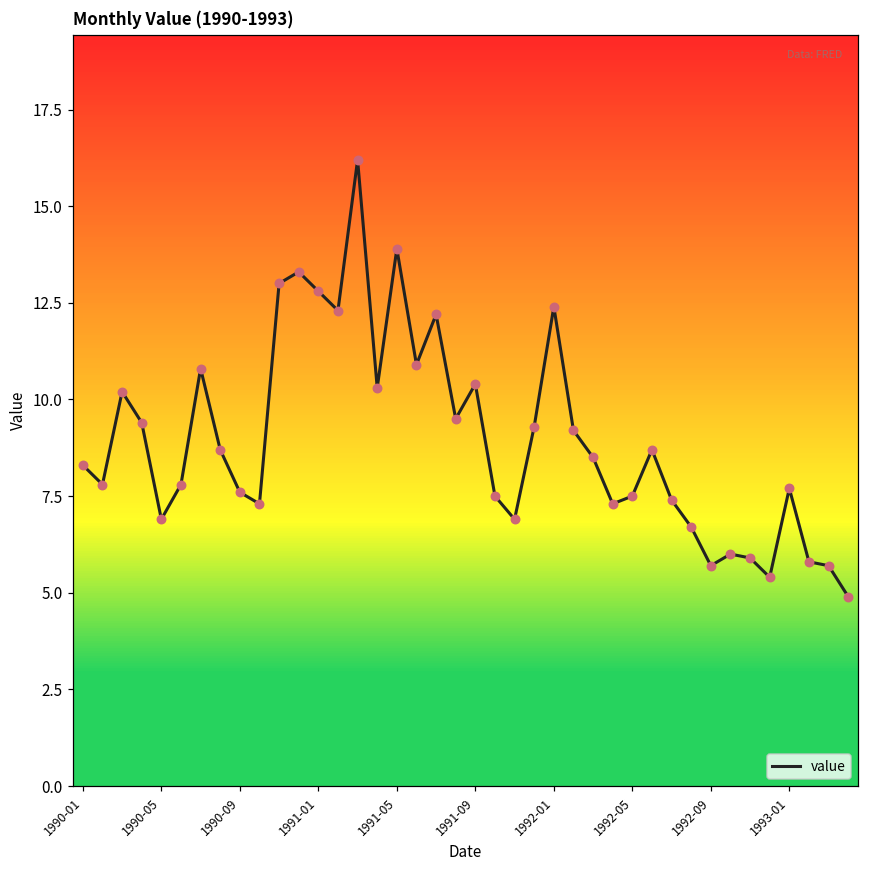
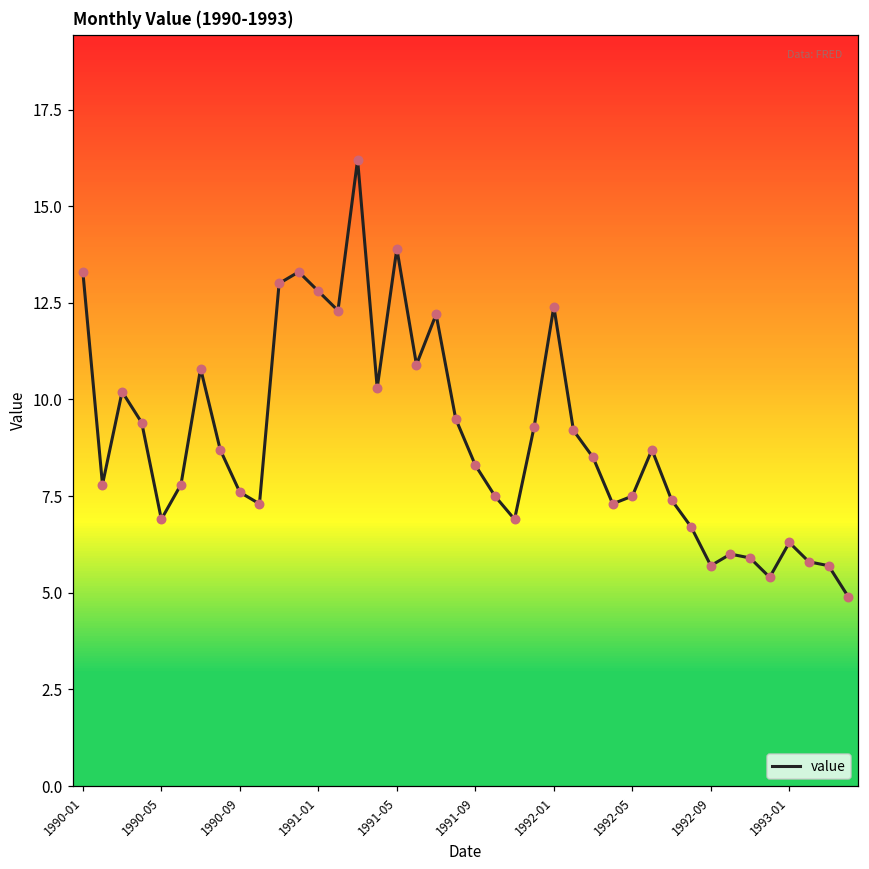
  {
-   "1990-01": 8.3,
+   "1990-01": 13.3,
    "1990-05": 6.9,
    "1990-09": 7.6,
    "1991-01": 12.8,
    "1991-05": 13.9,
-   "1991-09": 10.4,
+   "1991-09": 8.3,
    "1992-01": 12.4,
    "1992-05": 7.5,
    "1992-09": 5.7,
-   "1993-01": 7.7
+   "1993-01": 6.3
  }
